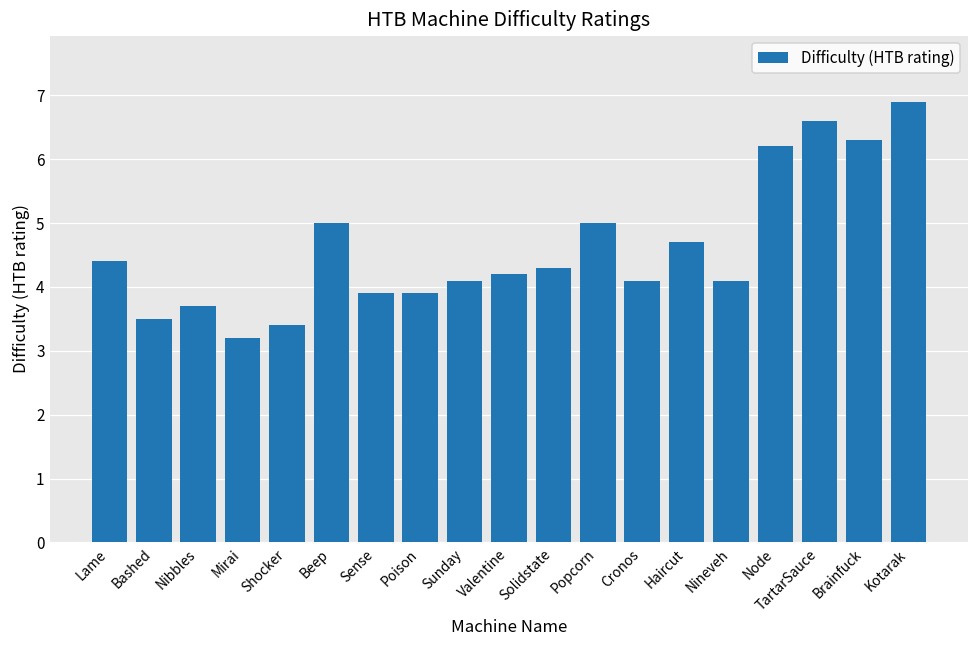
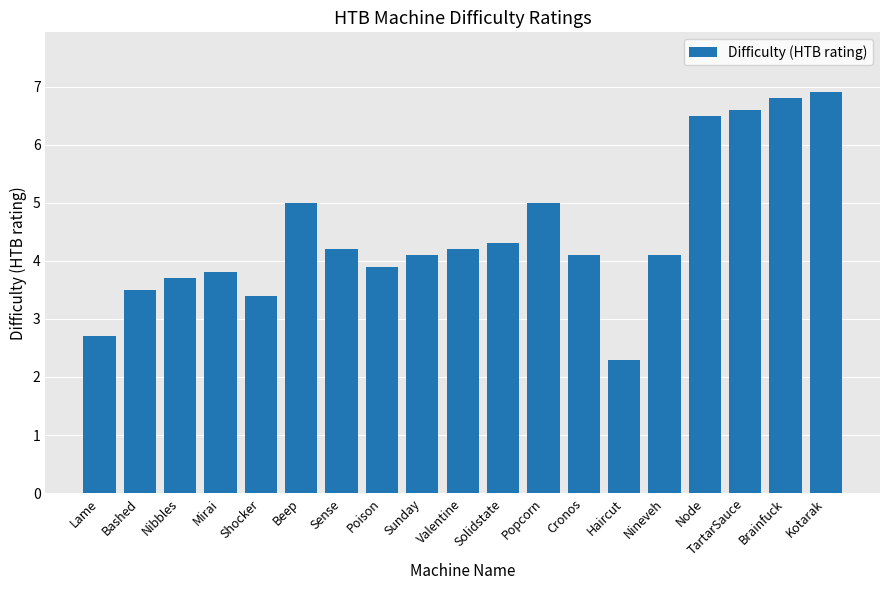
  {
-   "Lame": 4.4,
+   "Lame": 2.7,
    "Bashed": 3.5,
    "Nibbles": 3.7,
-   "Mirai": 3.2,
+   "Mirai": 3.8,
    "Shocker": 3.4,
    "Beep": 5.0,
-   "Sense": 3.9,
+   "Sense": 4.2,
    "Poison": 3.9,
    "Sunday": 4.1,
    "Valentine": 4.2,
    "Solidstate": 4.3,
    "Popcorn": 5.0,
    "Cronos": 4.1,
-   "Haircut": 4.7,
+   "Haircut": 2.3,
    "Nineveh": 4.1,
-   "Node": 6.2,
+   "Node": 6.5,
    "TartarSauce": 6.6,
-   "Brainfuck": 6.3,
+   "Brainfuck": 6.8,
    "Kotarak": 6.9
  }
